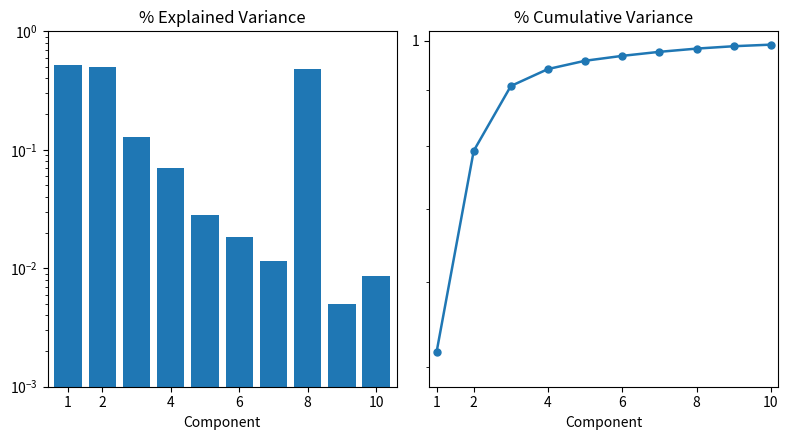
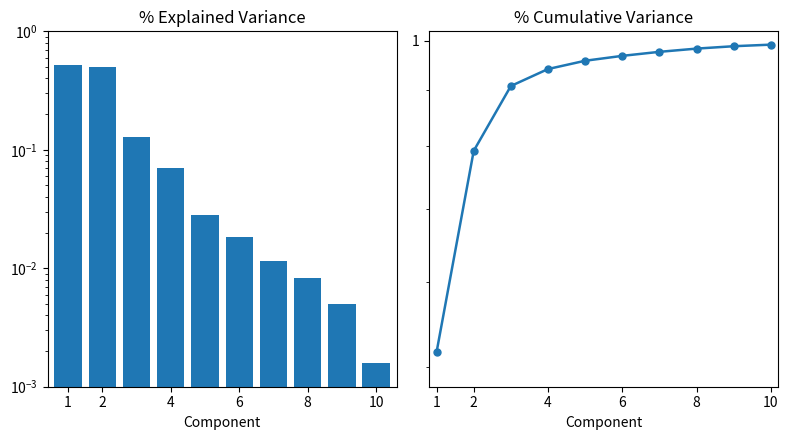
  {
    "% Explained Variance": {
      "1": 0.5,
      "2": 0.50,
      "4": 0.07,
      "6": 0.018,
-     "8": 0.48,
-     "10": 0.009
+     "8": 0.008,
+     "10": 0.0016
    }
  }
